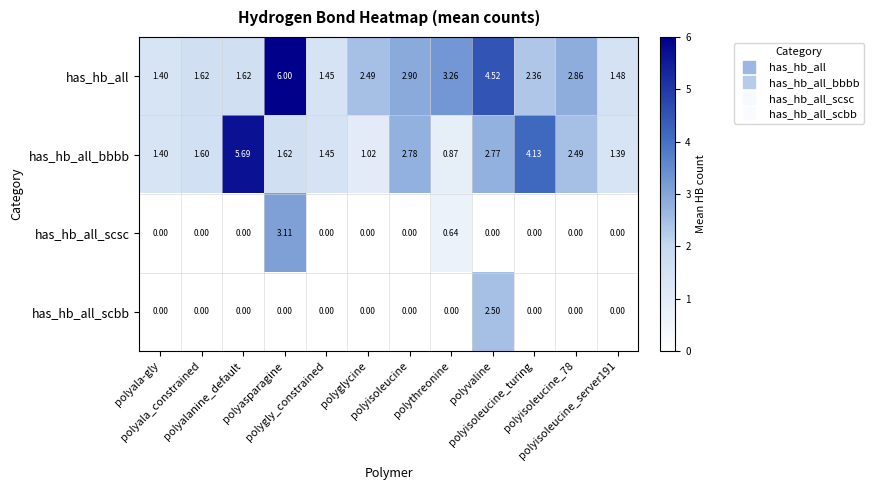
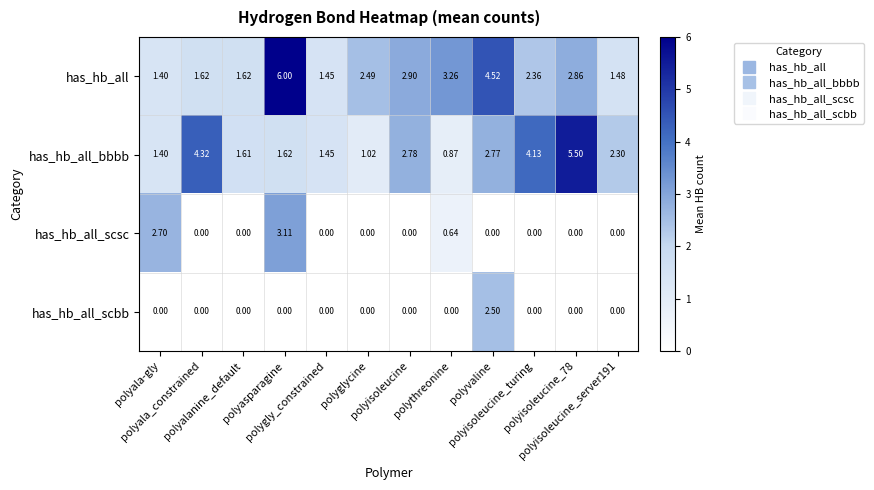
  {
    "has_hb_all": {
      "polyala-gly": 1.40,
      "polyala_constrained": 1.62,
      "polyalanine_default": 1.62,
      "polyasparagine": 6.00,
      "polygly_constrained": 1.45,
      "polyglycine": 2.49,
      "polyisoleucine": 2.90,
      "polythreonine": 3.26,
      "polyvaline": 4.52,
      "polyisoleucine_turing": 2.36,
      "polyisoleucine_78": 2.86,
      "polyisoleucine_server191": 1.48
    },
    "has_hb_all_bbbb": {
      "polyala-gly": 1.40,
-     "polyala_constrained": 1.60,
-     "polyalanine_default": 5.69,
+     "polyala_constrained": 4.32,
+     "polyalanine_default": 1.61,
      "polyasparagine": 1.62,
      "polygly_constrained": 1.45,
      "polyglycine": 1.02,
      "polyisoleucine": 2.78,
      "polythreonine": 0.87,
      "polyvaline": 2.77,
      "polyisoleucine_turing": 4.13,
-     "polyisoleucine_78": 2.49,
-     "polyisoleucine_server191": 1.39
+     "polyisoleucine_78": 5.50,
+     "polyisoleucine_server191": 2.30
    },
    "has_hb_all_scsc": {
-     "polyala-gly": 0.00,
+     "polyala-gly": 2.70,
      "polyala_constrained": 0.00,
      "polyalanine_default": 0.00,
      "polyasparagine": 3.11,
      "polygly_constrained": 0.00,
      "polyglycine": 0.00,
      "polyisoleucine": 0.00,
      "polythreonine": 0.64,
      "polyvaline": 0.00,
      "polyisoleucine_turing": 0.00,
      "polyisoleucine_78": 0.00,
      "polyisoleucine_server191": 0.00
    },
    "has_hb_all_scbb": {
      "polyala-gly": 0.00,
      "polyala_constrained": 0.00,
      "polyalanine_default": 0.00,
      "polyasparagine": 0.00,
      "polygly_constrained": 0.00,
      "polyglycine": 0.00,
      "polyisoleucine": 0.00,
      "polythreonine": 0.00,
      "polyvaline": 2.50,
      "polyisoleucine_turing": 0.00,
      "polyisoleucine_78": 0.00,
      "polyisoleucine_server191": 0.00
    }
  }
